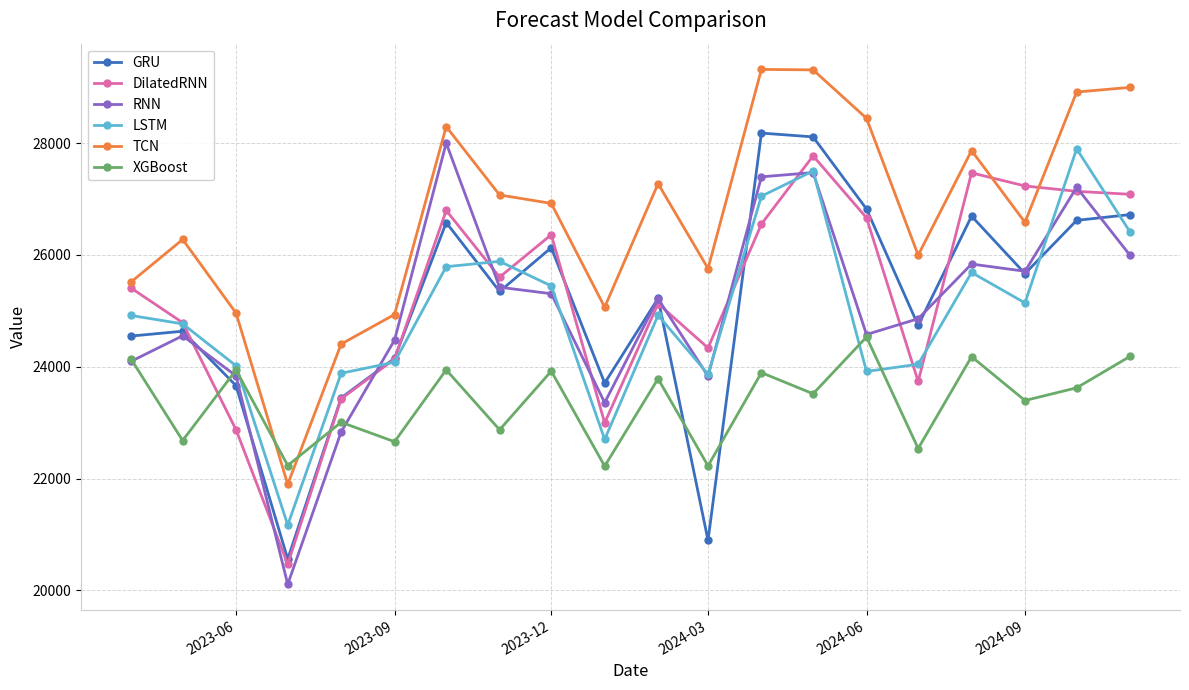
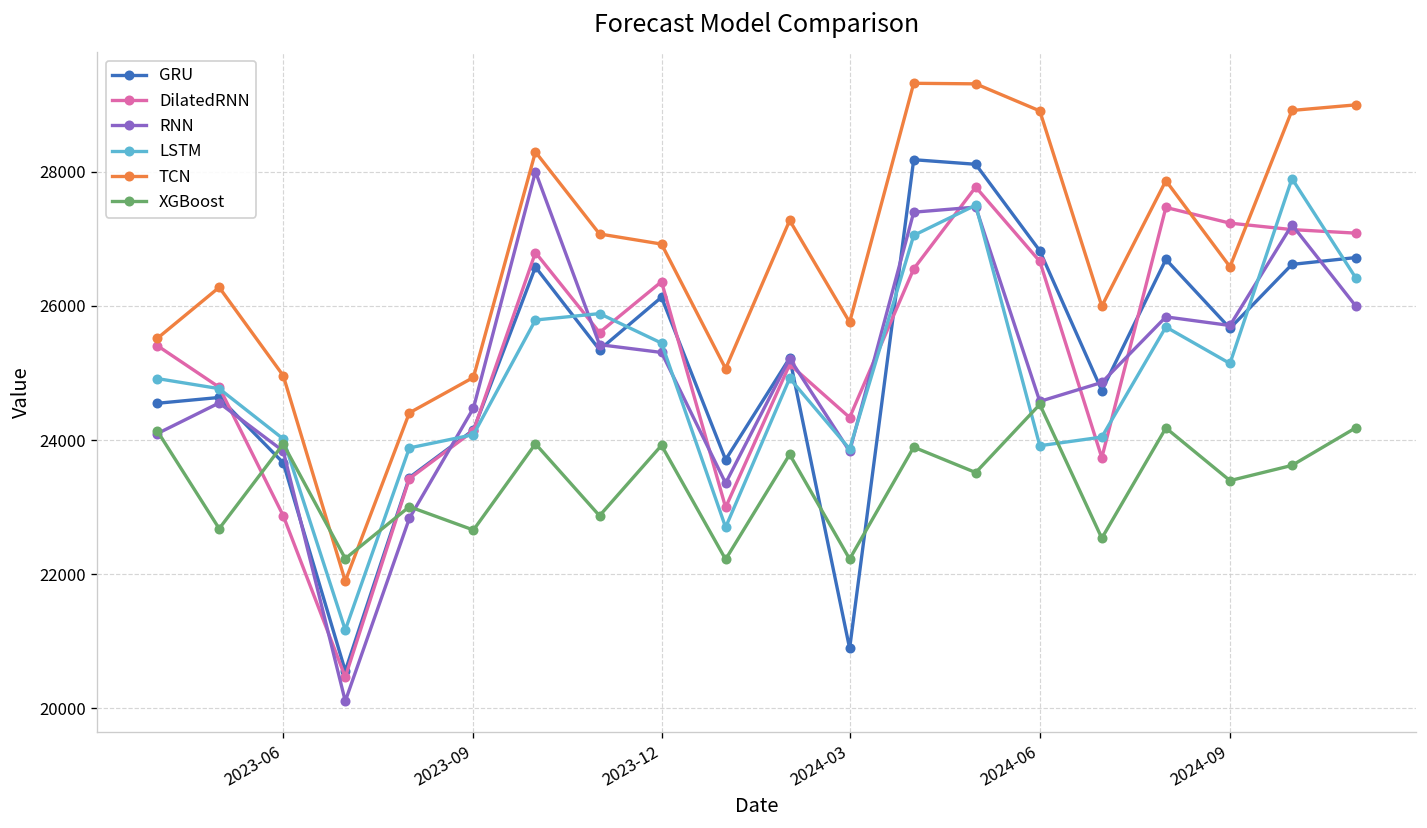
  {
    "GRU": {
      "2023-06": 23700,
      "2023-12": 26100,
      "2024-03": 20900,
      "2024-06": 26800
    },
    "DilatedRNN": {
      "2023-06": 22900,
      "2023-12": 26400,
      "2024-03": 24300,
      "2024-06": 26700,
      "2024-09": 27200
    },
    "RNN": {
      "2023-06": 23800,
      "2023-09": 24500,
      "2023-12": 25300
    },
    "LSTM": {
      "2023-06": 24000,
      "2023-09": 24100,
      "2023-12": 25400,
      "2024-06": 23900,
      "2024-09": 25100
    },
    "TCN": {
      "2023-06": 25000,
      "2023-09": 24900,
      "2023-12": 26900,
      "2024-03": 25800,
-     "2024-06": 28400,
+     "2024-06": 28900,
      "2024-09": 26600
    },
    "XGBoost": {
      "2023-06": 23900,
      "2023-09": 22700,
      "2023-12": 23900,
      "2024-03": 22200,
      "2024-09": 23400
    }
  }
